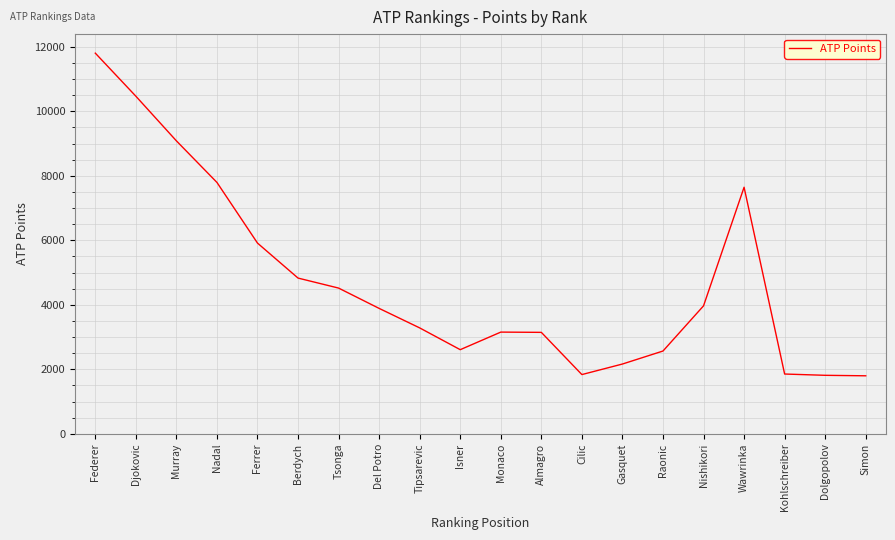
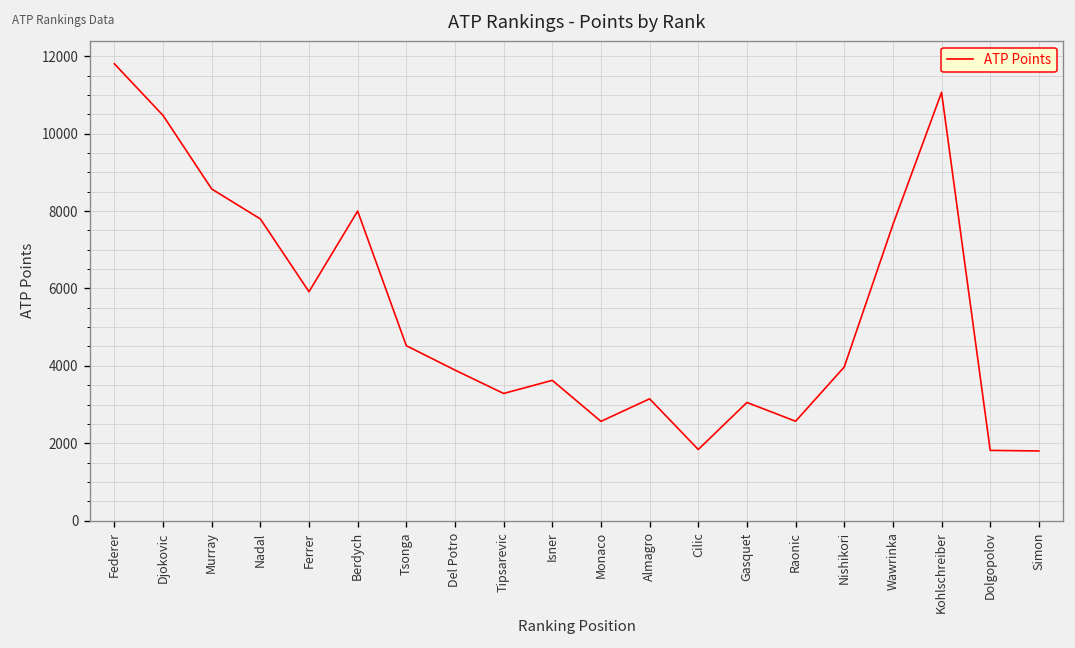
  {
    "Federer": 11800,
    "Djokovic": 10500,
-   "Murray": 9100,
+   "Murray": 8600,
    "Nadal": 7800,
    "Ferrer": 5900,
-   "Berdych": 4800,
+   "Berdych": 8000,
    "Tsonga": 4500,
    "Del Potro": 3900,
    "Tipsarevic": 3300,
-   "Isner": 2600,
-   "Monaco": 3200,
+   "Isner": 3600,
+   "Monaco": 2600,
    "Almagro": 3100,
    "Cilic": 1800,
-   "Gasquet": 2200,
+   "Gasquet": 3100,
    "Raonic": 2600,
    "Nishikori": 4000,
    "Wawrinka": 7600,
-   "Kohlschreiber": 1900,
+   "Kohlschreiber": 11100,
    "Dolgopolov": 1800,
    "Simon": 1800
  }
